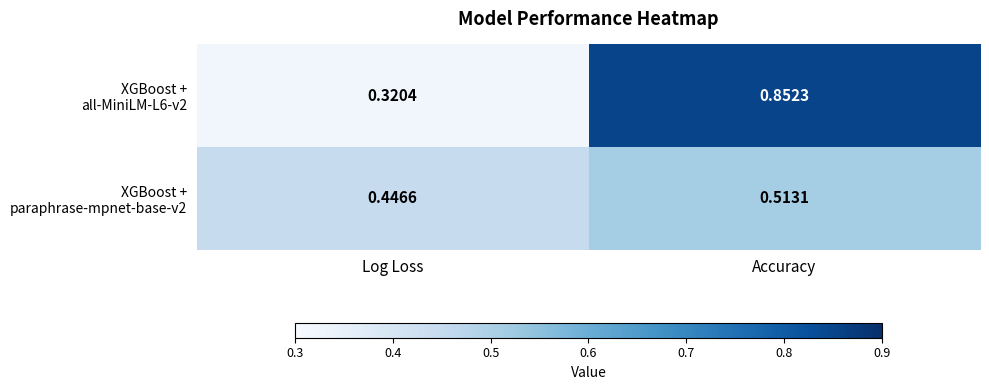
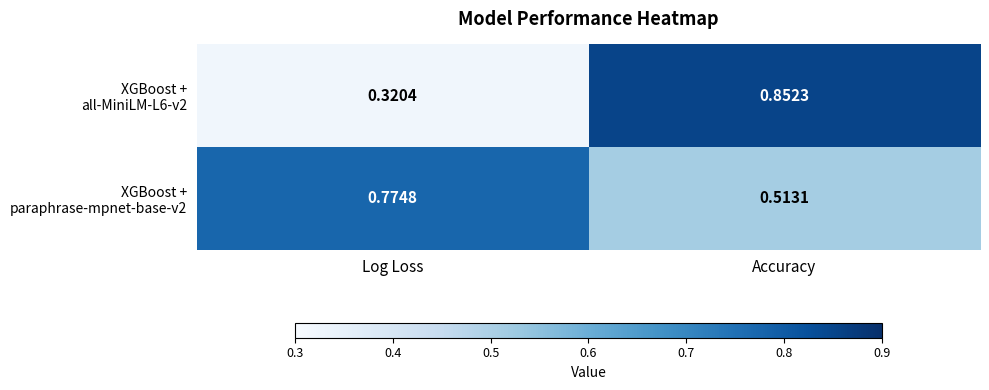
  {
    "XGBoost + all-MiniLM-L6-v2": {
      "Log Loss": 0.3204,
      "Accuracy": 0.8523
    },
    "XGBoost + paraphrase-mpnet-base-v2": {
-     "Log Loss": 0.4466,
+     "Log Loss": 0.7748,
      "Accuracy": 0.5131
    }
  }
